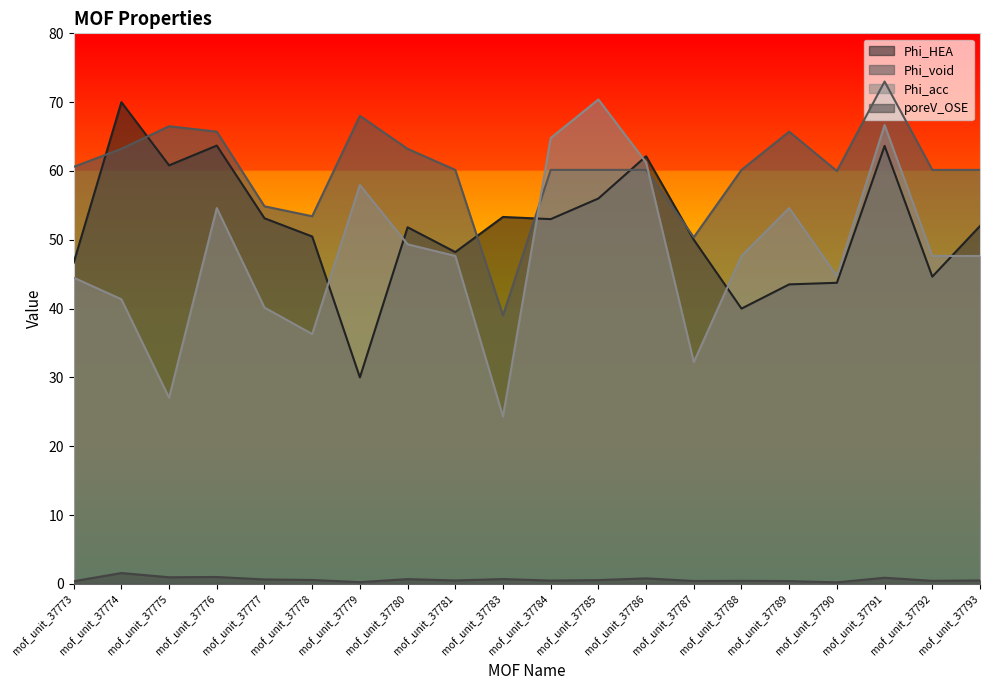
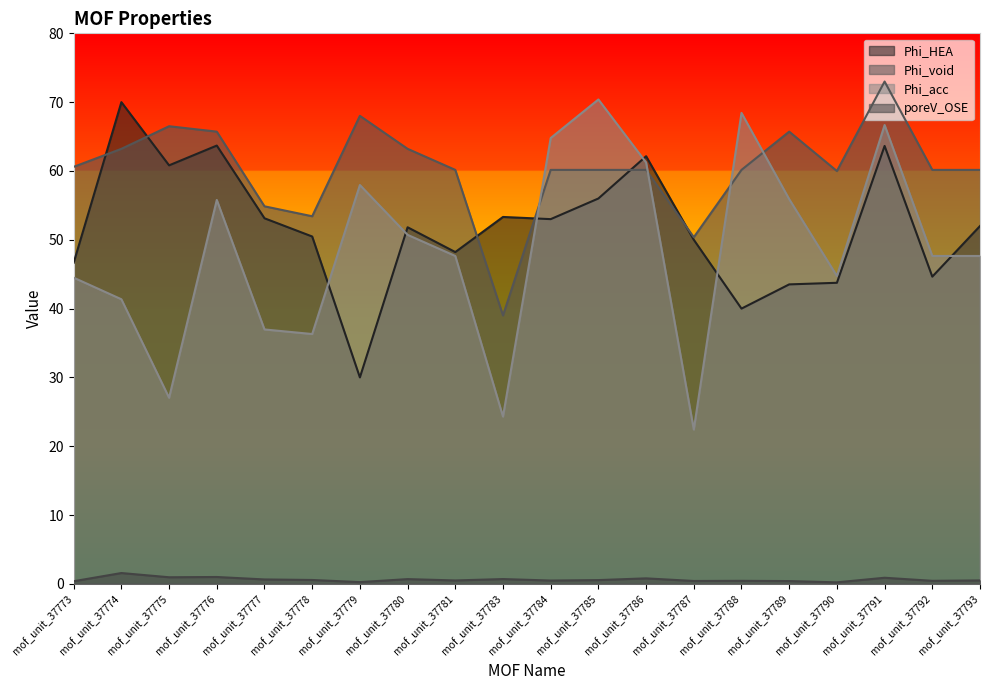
  {
    "Phi_acc": {
      "mof_unit_37773": 44,
      "mof_unit_37774": 41,
      "mof_unit_37775": 27,
-     "mof_unit_37776": 55,
-     "mof_unit_37777": 40,
+     "mof_unit_37776": 56,
+     "mof_unit_37777": 37,
      "mof_unit_37778": 36,
      "mof_unit_37779": 58,
-     "mof_unit_37780": 49,
+     "mof_unit_37780": 51,
      "mof_unit_37781": 48,
      "mof_unit_37783": 24,
      "mof_unit_37784": 65,
      "mof_unit_37785": 70,
      "mof_unit_37786": 61,
-     "mof_unit_37787": 32,
-     "mof_unit_37788": 48,
-     "mof_unit_37789": 55,
+     "mof_unit_37787": 22,
+     "mof_unit_37788": 68,
+     "mof_unit_37789": 56,
      "mof_unit_37790": 45,
      "mof_unit_37791": 67,
      "mof_unit_37792": 48,
      "mof_unit_37793": 48
    }
  }
